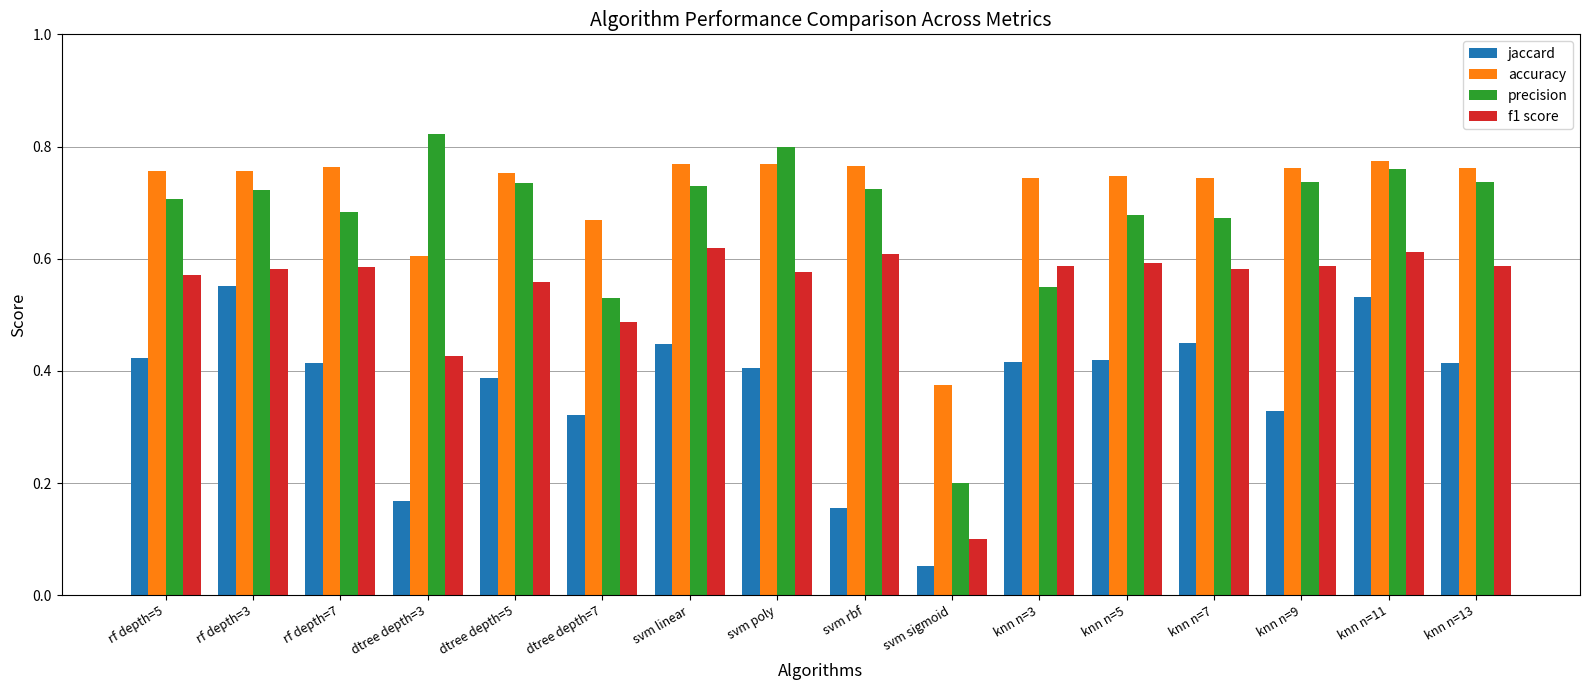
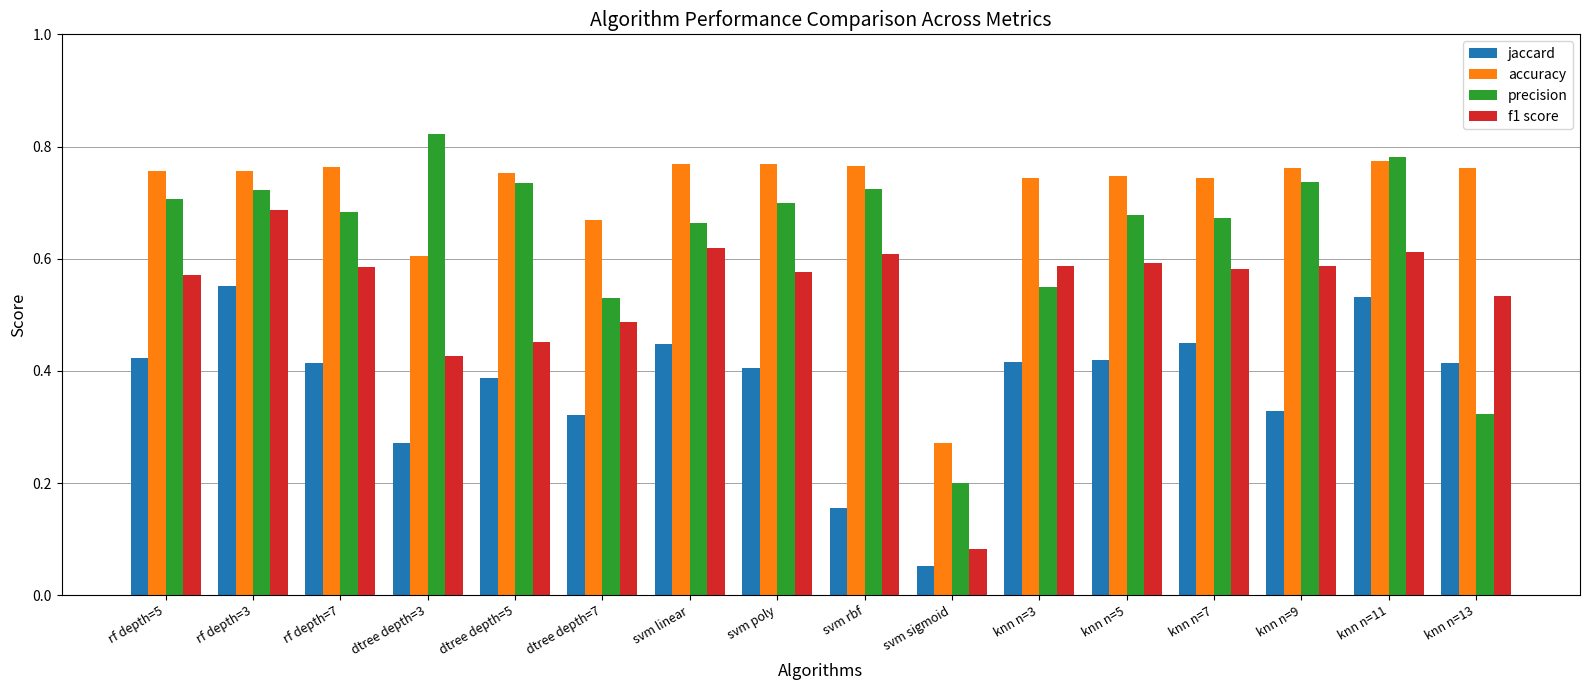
  {
    "jaccard": {
      "rf depth=5": 0.42,
      "rf depth=3": 0.55,
      "rf depth=7": 0.41,
-     "dtree depth=3": 0.17,
+     "dtree depth=3": 0.27,
      "dtree depth=5": 0.39,
      "dtree depth=7": 0.32,
      "svm linear": 0.45,
      "svm poly": 0.40,
      "svm rbf": 0.16,
      "svm sigmoid": 0.05,
      "knn n=3": 0.42,
      "knn n=5": 0.42,
      "knn n=7": 0.45,
      "knn n=9": 0.33,
      "knn n=11": 0.53,
      "knn n=13": 0.41
    },
    "accuracy": {
      "rf depth=5": 0.76,
      "rf depth=3": 0.76,
      "rf depth=7": 0.76,
      "dtree depth=3": 0.61,
      "dtree depth=5": 0.75,
      "dtree depth=7": 0.67,
      "svm linear": 0.77,
      "svm poly": 0.77,
      "svm rbf": 0.77,
-     "svm sigmoid": 0.37,
+     "svm sigmoid": 0.27,
      "knn n=3": 0.74,
      "knn n=5": 0.75,
      "knn n=7": 0.74,
      "knn n=9": 0.76,
      "knn n=11": 0.77,
      "knn n=13": 0.76
    },
    "precision": {
      "rf depth=5": 0.71,
      "rf depth=3": 0.72,
      "rf depth=7": 0.68,
      "dtree depth=3": 0.82,
      "dtree depth=5": 0.73,
      "dtree depth=7": 0.53,
-     "svm linear": 0.73,
-     "svm poly": 0.8,
+     "svm linear": 0.66,
+     "svm poly": 0.7,
      "svm rbf": 0.72,
      "svm sigmoid": 0.20,
      "knn n=3": 0.55,
      "knn n=5": 0.68,
      "knn n=7": 0.67,
      "knn n=9": 0.74,
-     "knn n=11": 0.76,
-     "knn n=13": 0.74
+     "knn n=11": 0.78,
+     "knn n=13": 0.32
    },
    "f1 score": {
      "rf depth=5": 0.57,
-     "rf depth=3": 0.58,
+     "rf depth=3": 0.69,
      "rf depth=7": 0.59,
      "dtree depth=3": 0.43,
-     "dtree depth=5": 0.56,
+     "dtree depth=5": 0.45,
      "dtree depth=7": 0.49,
      "svm linear": 0.62,
      "svm poly": 0.58,
      "svm rbf": 0.61,
-     "svm sigmoid": 0.10,
+     "svm sigmoid": 0.08,
      "knn n=3": 0.59,
      "knn n=5": 0.59,
      "knn n=7": 0.58,
      "knn n=9": 0.59,
      "knn n=11": 0.61,
-     "knn n=13": 0.59
+     "knn n=13": 0.53
    }
  }
